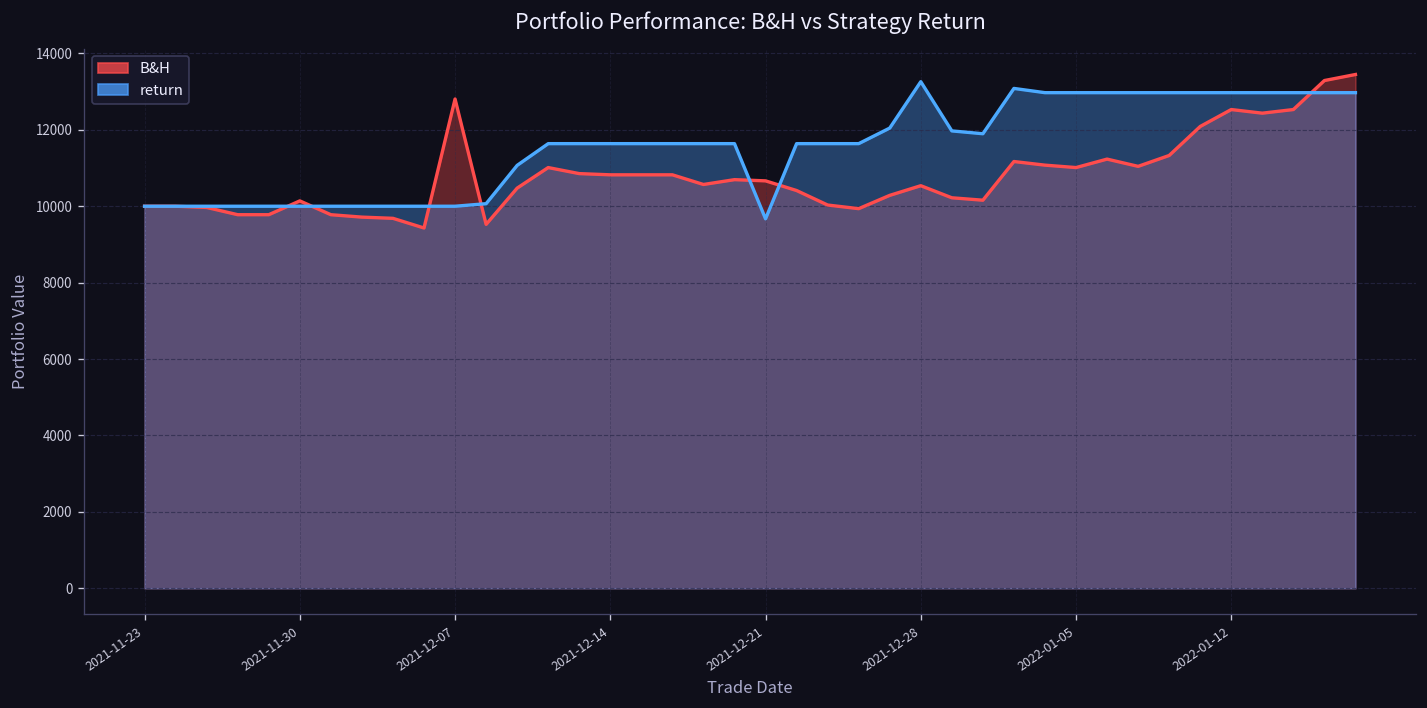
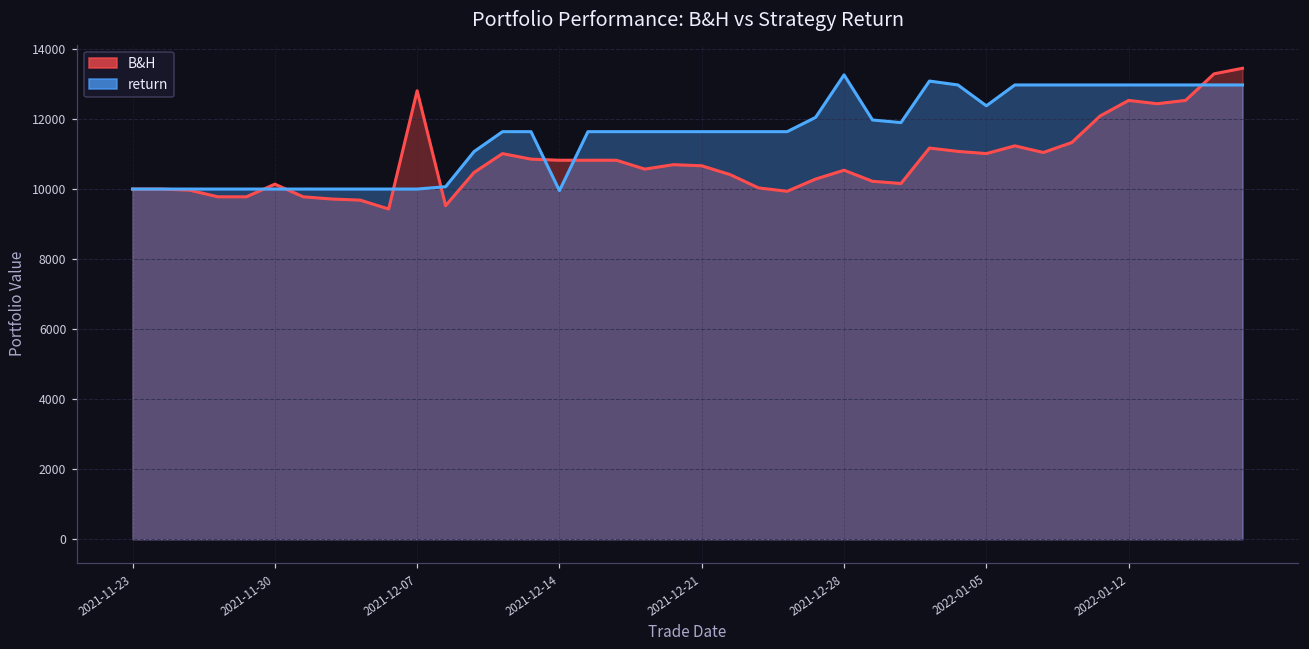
  {
    "B&H": {
      "2021-11-30": 10100,
      "2021-12-07": 12800,
      "2021-12-14": 10800,
      "2021-12-21": 10700,
      "2021-12-28": 10500,
      "2022-01-05": 11000,
      "2022-01-12": 12500
    },
    "return": {
      "2021-11-30": 10000,
      "2021-12-07": 10000,
-     "2021-12-14": 11600,
-     "2021-12-21": 9700,
+     "2021-12-14": 10000,
+     "2021-12-21": 11600,
      "2021-12-28": 13300,
-     "2022-01-05": 13000,
+     "2022-01-05": 12400,
      "2022-01-12": 13000
    }
  }
